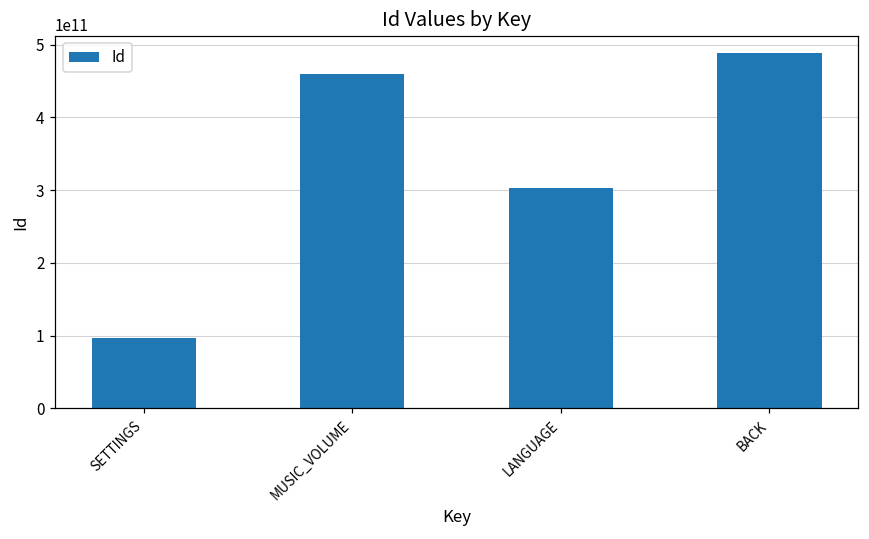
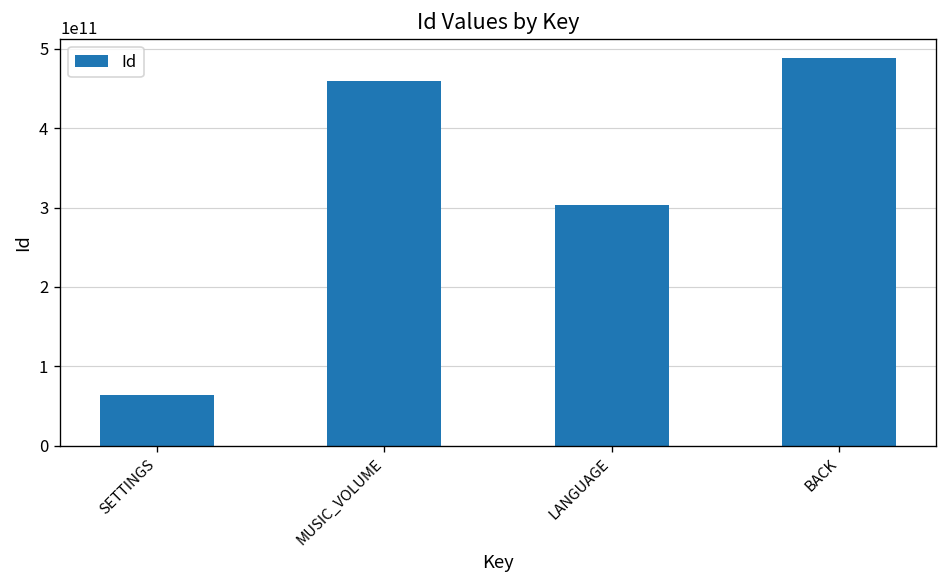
  {
-   "SETTINGS": 100000000000,
+   "SETTINGS": 60000000000,
    "MUSIC_VOLUME": 460000000000,
    "LANGUAGE": 300000000000,
    "BACK": 490000000000
  }
